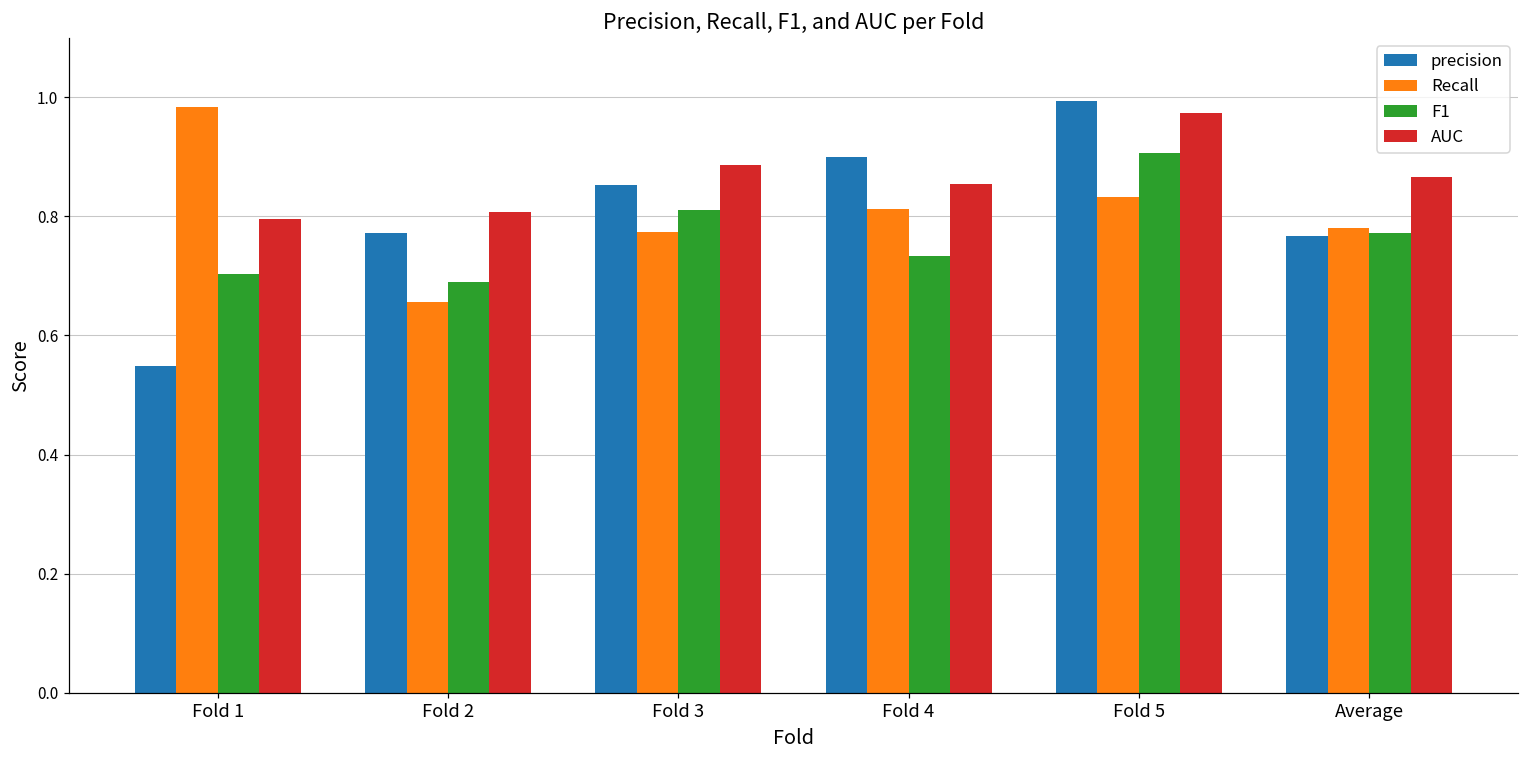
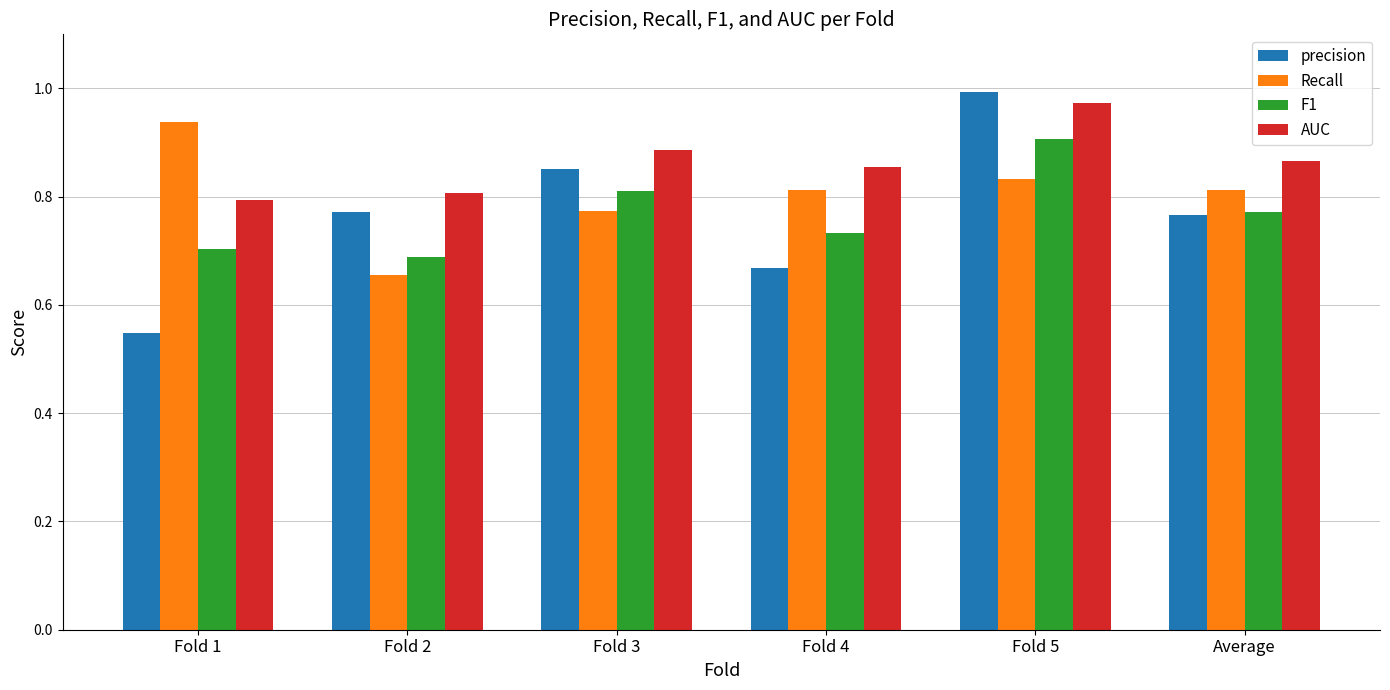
  {
    "precision": {
      "Fold 1": 0.55,
      "Fold 2": 0.77,
      "Fold 3": 0.85,
-     "Fold 4": 0.90,
+     "Fold 4": 0.67,
      "Fold 5": 0.99,
      "Average": 0.77
    },
    "Recall": {
-     "Fold 1": 0.98,
+     "Fold 1": 0.94,
      "Fold 2": 0.66,
      "Fold 3": 0.77,
      "Fold 4": 0.81,
      "Fold 5": 0.83,
-     "Average": 0.78
+     "Average": 0.81
    },
    "F1": {
      "Fold 1": 0.70,
      "Fold 2": 0.69,
      "Fold 3": 0.81,
      "Fold 4": 0.73,
      "Fold 5": 0.91,
      "Average": 0.77
    },
    "AUC": {
      "Fold 1": 0.79,
      "Fold 2": 0.81,
      "Fold 3": 0.89,
      "Fold 4": 0.85,
      "Fold 5": 0.97,
      "Average": 0.87
    }
  }
